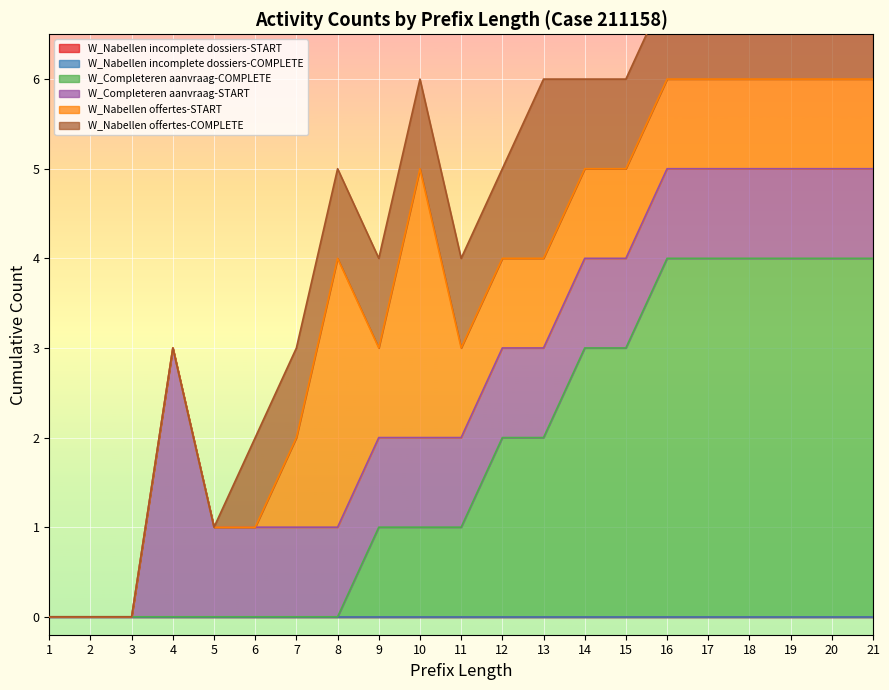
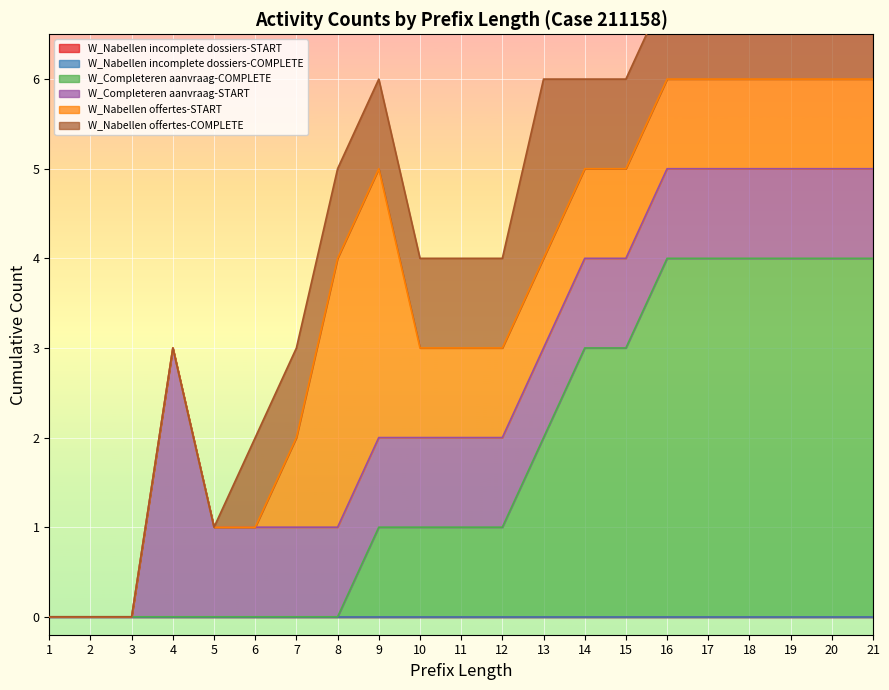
  {
    "W_Nabellen incomplete dossiers-COMPLETE": {
      "9": 0,
      "10": 0,
      "11": 0,
      "12": 0,
      "13": 0,
      "14": 0,
      "15": 0,
      "16": 0,
      "17": 0,
      "18": 0,
      "19": 0,
      "20": 0,
      "21": 0
    },
    "W_Completeren aanvraag-COMPLETE": {
      "9": 1,
      "10": 1,
      "11": 1,
-     "12": 2,
+     "12": 1,
      "13": 2,
      "14": 3,
      "15": 3,
      "16": 4,
      "17": 4,
      "18": 4,
      "19": 4,
      "20": 4,
      "21": 4
    },
    "W_Completeren aanvraag-START": {
      "7": 1,
      "8": 1,
      "9": 2,
      "10": 2,
      "11": 2,
      "13": 3,
      "14": 4,
      "15": 4,
      "16": 5,
      "17": 5,
      "18": 5,
      "19": 5,
      "20": 5,
      "21": 5
    },
    "W_Nabellen offertes-START": {
      "7": 2,
      "8": 4,
-     "9": 1,
-     "10": 3,
+     "9": 3,
+     "10": 1,
      "11": 3,
      "13": 4,
      "14": 5,
      "15": 5,
      "16": 6,
      "17": 6,
      "18": 6,
      "19": 6,
      "20": 6,
      "21": 6
    },
    "W_Nabellen offertes-COMPLETE": {
      "6": 2,
      "7": 3,
      "8": 5,
      "11": 4,
      "13": 6,
      "14": 6,
      "15": 6
    }
  }
